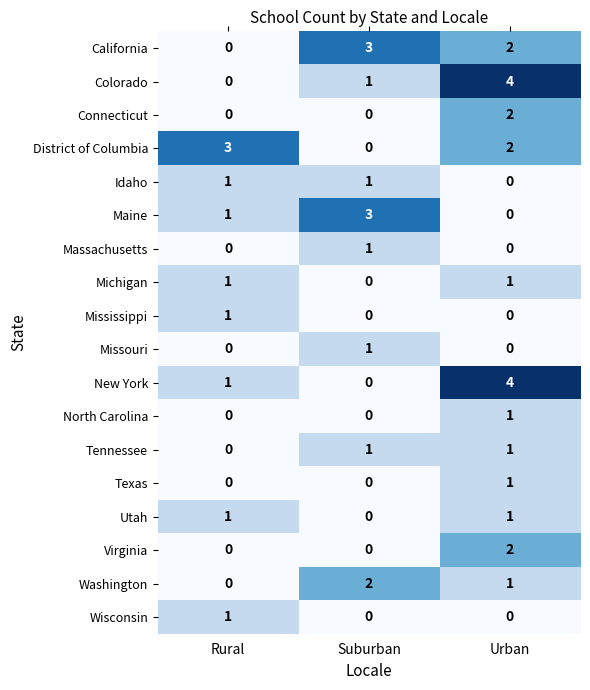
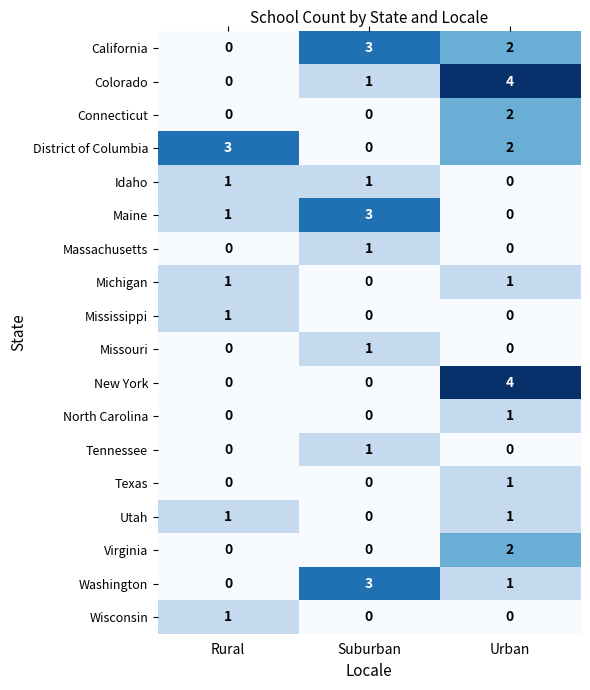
  {
    "California": {
      "Rural": 0,
      "Suburban": 3,
      "Urban": 2
    },
    "Colorado": {
      "Rural": 0,
      "Suburban": 1,
      "Urban": 4
    },
    "Connecticut": {
      "Rural": 0,
      "Suburban": 0,
      "Urban": 2
    },
    "District of Columbia": {
      "Rural": 3,
      "Suburban": 0,
      "Urban": 2
    },
    "Idaho": {
      "Rural": 1,
      "Suburban": 1,
      "Urban": 0
    },
    "Maine": {
      "Rural": 1,
      "Suburban": 3,
      "Urban": 0
    },
    "Massachusetts": {
      "Rural": 0,
      "Suburban": 1,
      "Urban": 0
    },
    "Michigan": {
      "Rural": 1,
      "Suburban": 0,
      "Urban": 1
    },
    "Mississippi": {
      "Rural": 1,
      "Suburban": 0,
      "Urban": 0
    },
    "Missouri": {
      "Rural": 0,
      "Suburban": 1,
      "Urban": 0
    },
    "New York": {
-     "Rural": 1,
+     "Rural": 0,
      "Suburban": 0,
      "Urban": 4
    },
    "North Carolina": {
      "Rural": 0,
      "Suburban": 0,
      "Urban": 1
    },
    "Tennessee": {
      "Rural": 0,
      "Suburban": 1,
-     "Urban": 1
+     "Urban": 0
    },
    "Texas": {
      "Rural": 0,
      "Suburban": 0,
      "Urban": 1
    },
    "Utah": {
      "Rural": 1,
      "Suburban": 0,
      "Urban": 1
    },
    "Virginia": {
      "Rural": 0,
      "Suburban": 0,
      "Urban": 2
    },
    "Washington": {
      "Rural": 0,
-     "Suburban": 2,
+     "Suburban": 3,
      "Urban": 1
    },
    "Wisconsin": {
      "Rural": 1,
      "Suburban": 0,
      "Urban": 0
    }
  }
